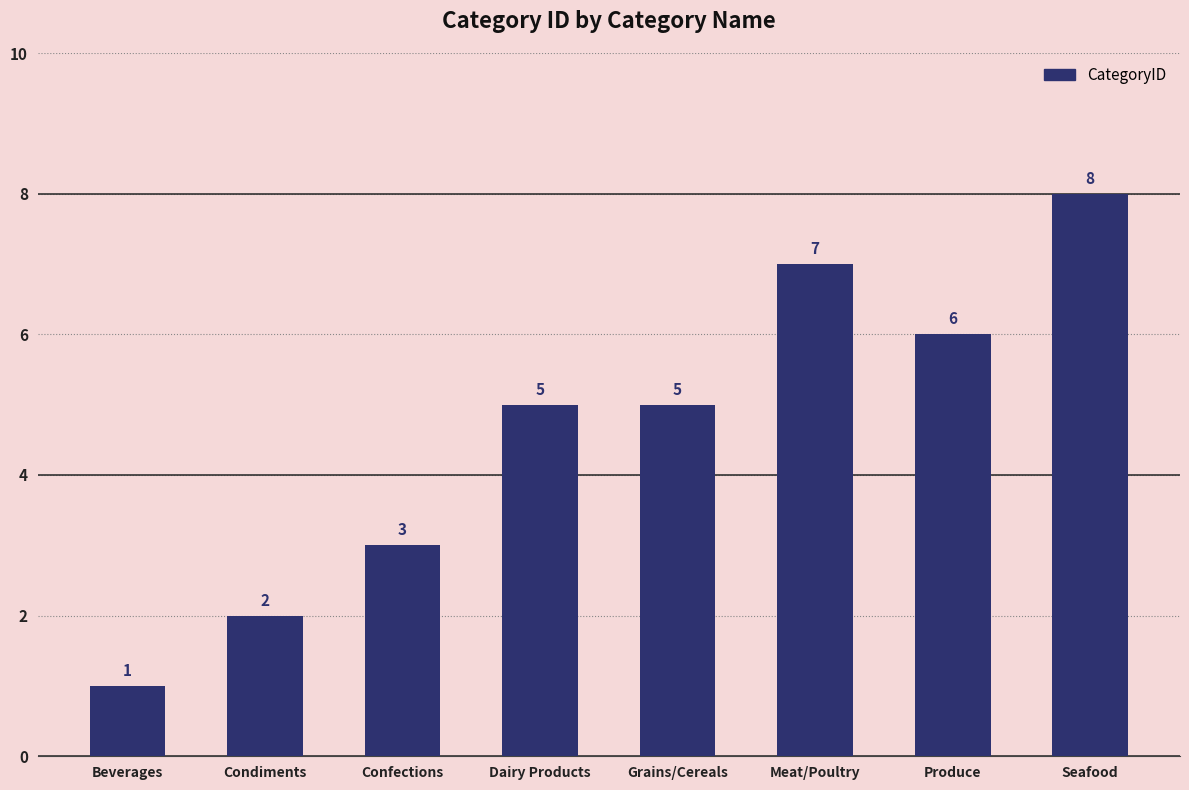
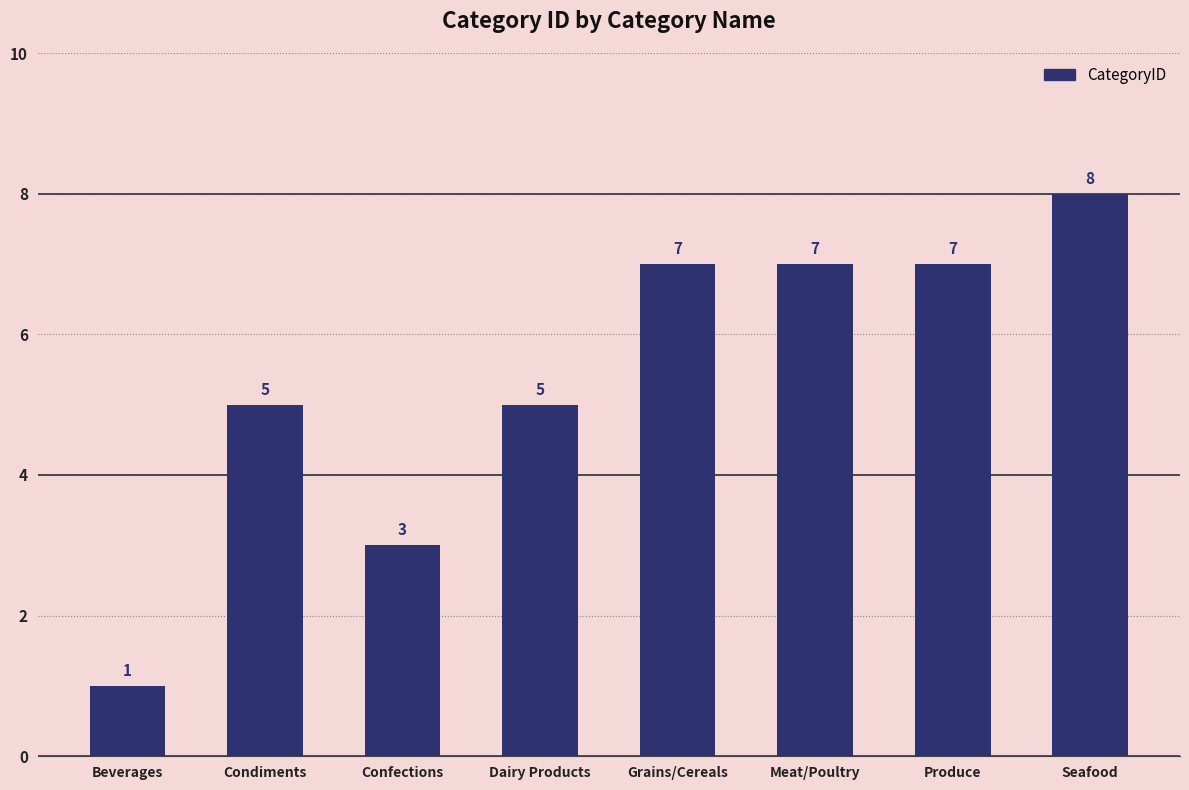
  {
    "Beverages": 1,
-   "Condiments": 2,
+   "Condiments": 5,
    "Confections": 3,
    "Dairy Products": 5,
-   "Grains/Cereals": 5,
+   "Grains/Cereals": 7,
    "Meat/Poultry": 7,
-   "Produce": 6,
+   "Produce": 7,
    "Seafood": 8
  }
